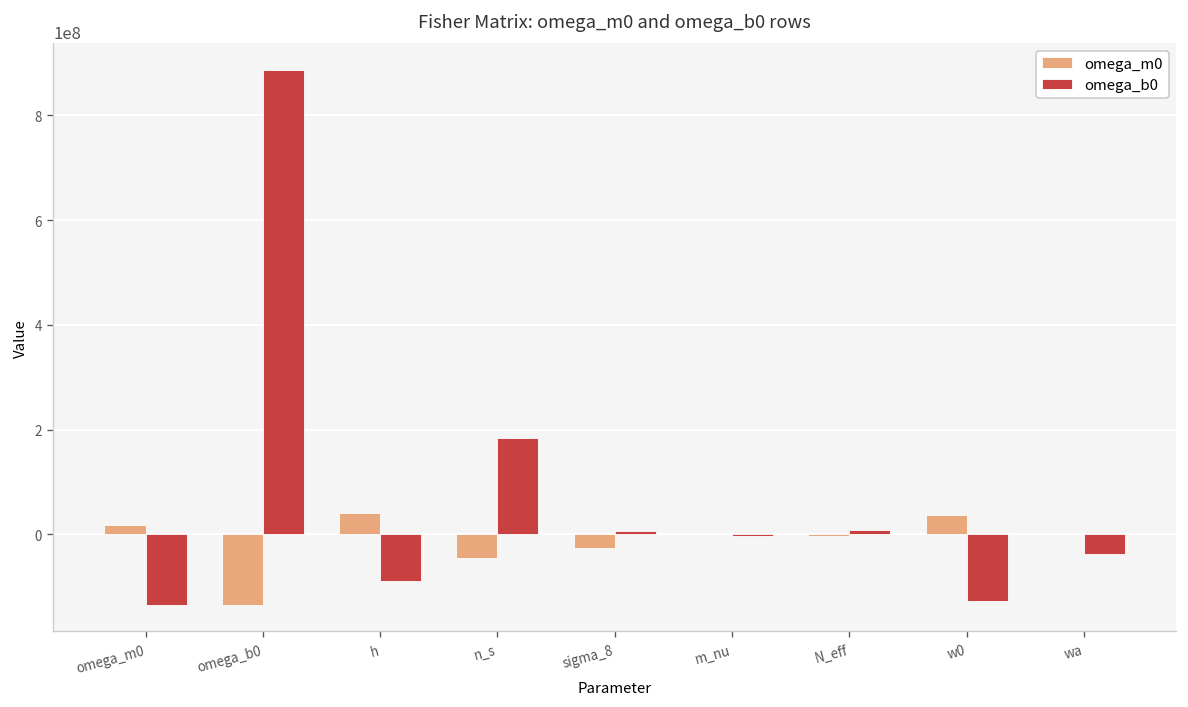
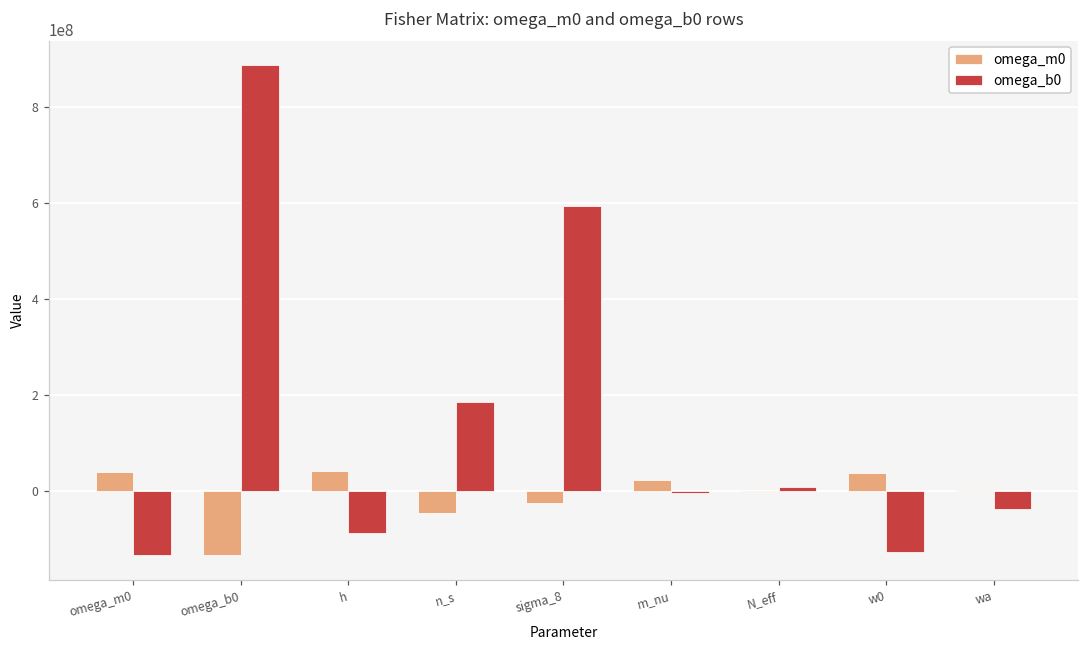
  {
    "omega_m0": {
-     "omega_m0": 20000000,
+     "omega_m0": 40000000,
      "omega_b0": -130000000,
      "h": 40000000,
      "n_s": -50000000,
      "sigma_8": -30000000,
-     "m_nu": 0,
+     "m_nu": 20000000,
      "w0": 40000000
    },
    "omega_b0": {
      "omega_m0": -130000000,
      "omega_b0": 890000000,
      "h": -90000000,
      "n_s": 180000000,
-     "sigma_8": 10000000,
+     "sigma_8": 590000000,
      "N_eff": 10000000,
      "w0": -130000000,
      "wa": -40000000
    }
  }
